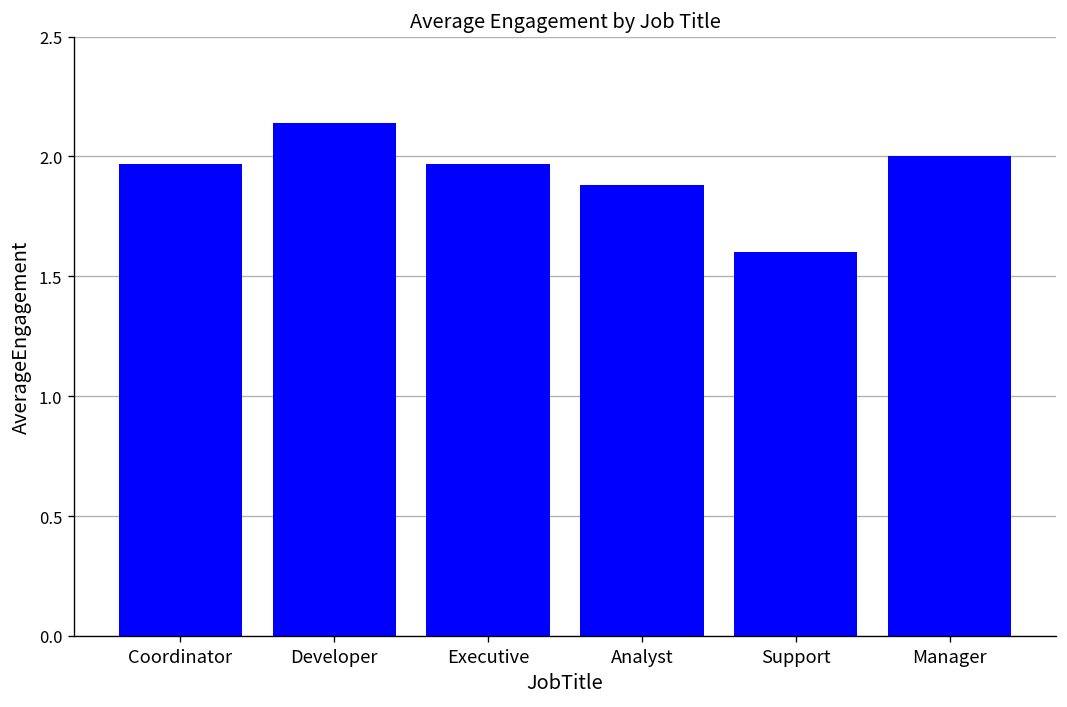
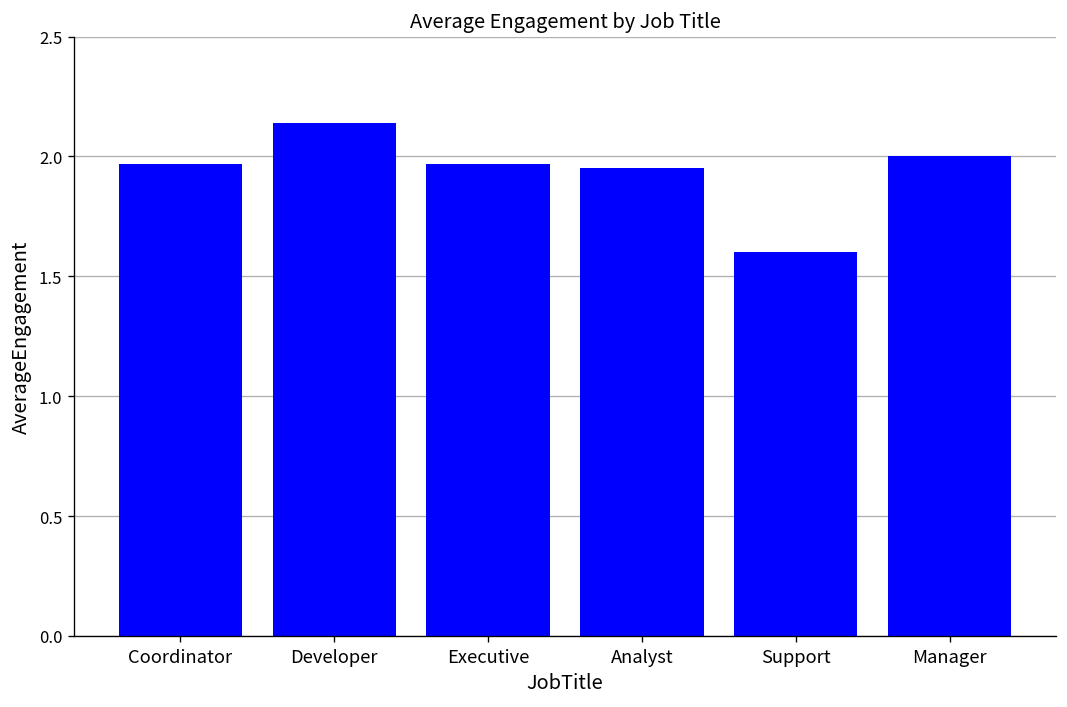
  {
    "Coordinator": 1.97,
    "Developer": 2.14,
    "Executive": 1.97,
-   "Analyst": 1.88,
+   "Analyst": 1.95,
    "Support": 1.60,
    "Manager": 2.00
  }
